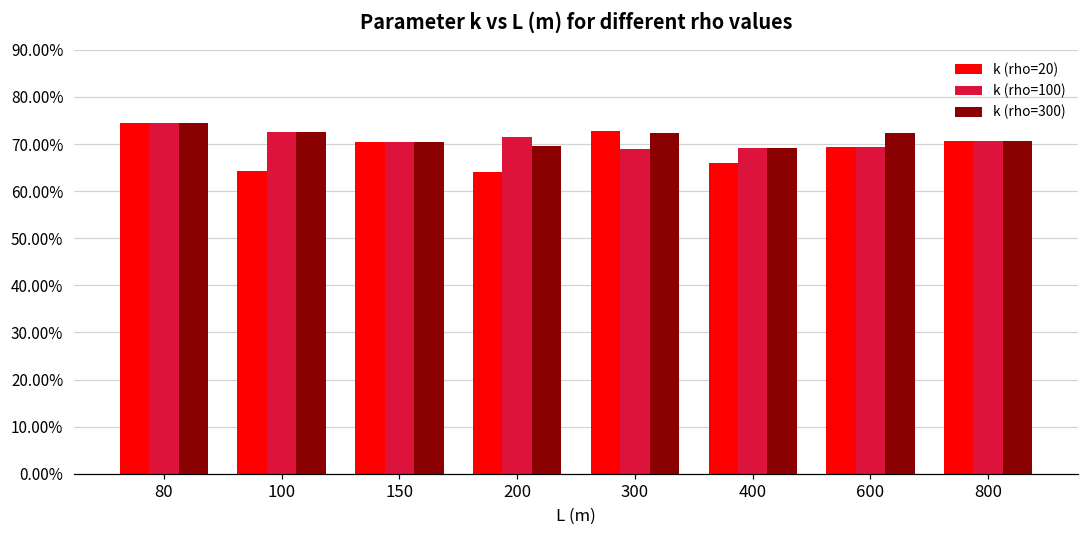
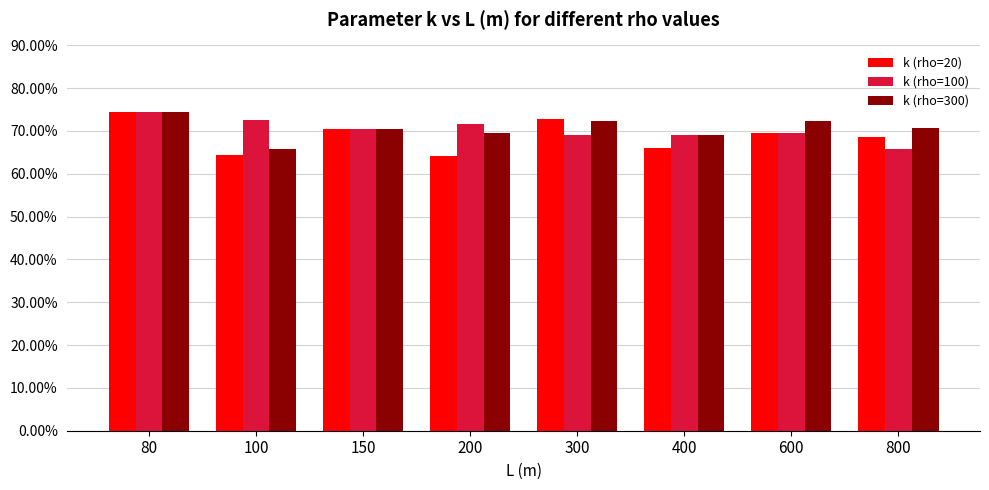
  {
    "k (rho=20)": {
      "80": "74%",
      "100": "64%",
      "150": "70%",
      "200": "64%",
      "300": "73%",
      "400": "66%",
      "600": "69%",
-     "800": "71%"
+     "800": "69%"
    },
    "k (rho=100)": {
      "80": "74%",
      "100": "73%",
      "150": "70%",
      "200": "72%",
      "300": "69%",
      "400": "69%",
      "600": "69%",
-     "800": "71%"
+     "800": "66%"
    },
    "k (rho=300)": {
      "80": "74%",
-     "100": "73%",
+     "100": "66%",
      "150": "70%",
      "200": "70%",
      "300": "72%",
      "400": "69%",
      "600": "72%",
      "800": "71%"
    }
  }
